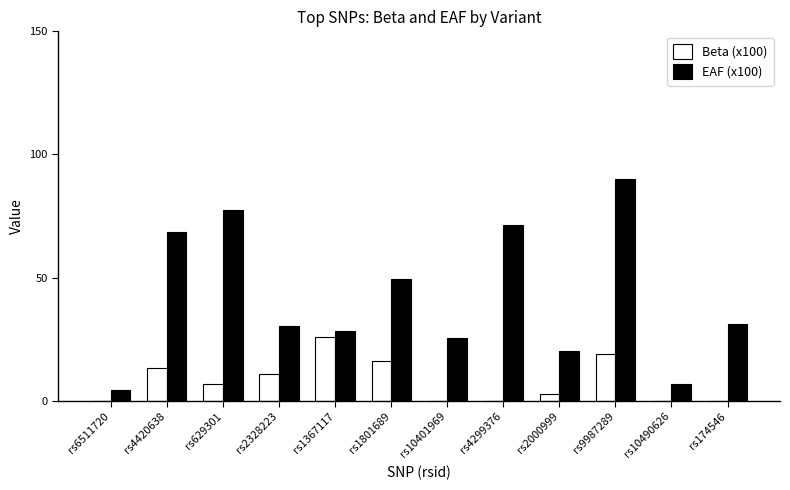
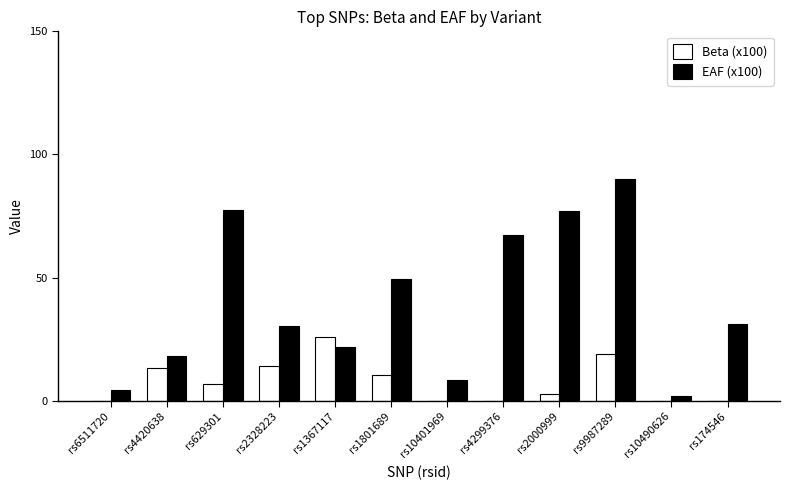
  {
    "Beta (x100)": {
      "rs4420638": 13,
      "rs629301": 7,
-     "rs2328223": 11,
+     "rs2328223": 14,
      "rs1367117": 26,
-     "rs1801689": 16,
+     "rs1801689": 10,
      "rs2000999": 3,
      "rs9987289": 19
    },
    "EAF (x100)": {
      "rs6511720": 4,
-     "rs4420638": 69,
+     "rs4420638": 18,
      "rs629301": 77,
      "rs2328223": 30,
-     "rs1367117": 28,
+     "rs1367117": 22,
      "rs1801689": 50,
-     "rs10401969": 25,
-     "rs4299376": 71,
-     "rs2000999": 20,
+     "rs10401969": 8,
+     "rs4299376": 67,
+     "rs2000999": 77,
      "rs9987289": 90,
-     "rs10490626": 7,
+     "rs10490626": 2,
      "rs174546": 31
    }
  }
